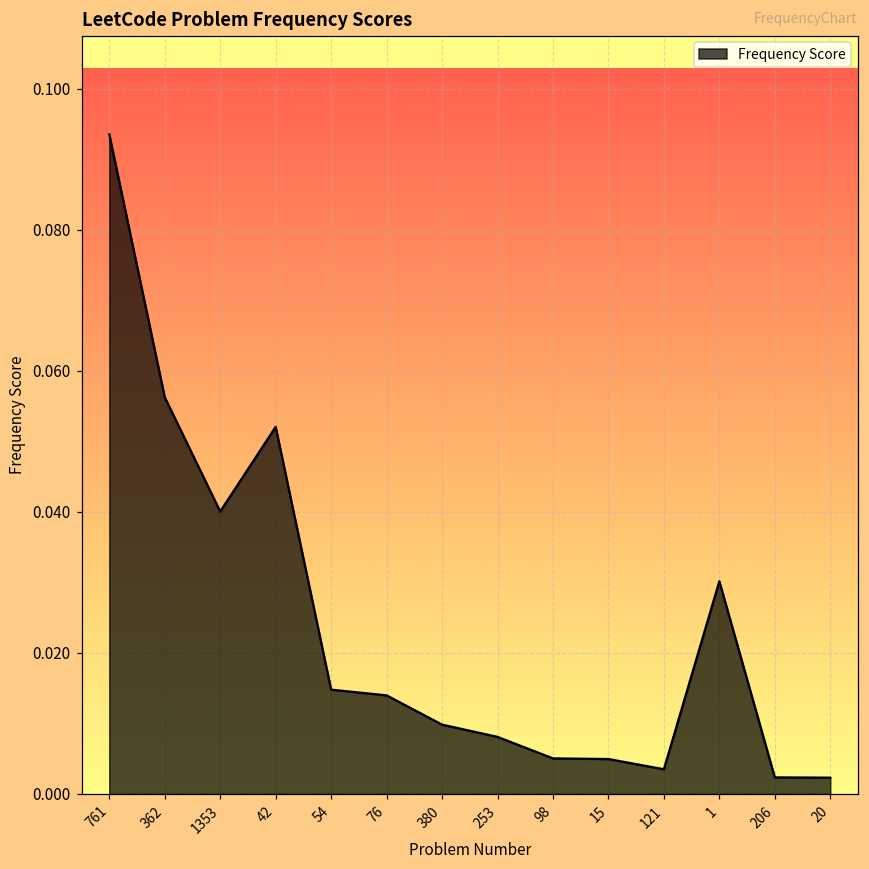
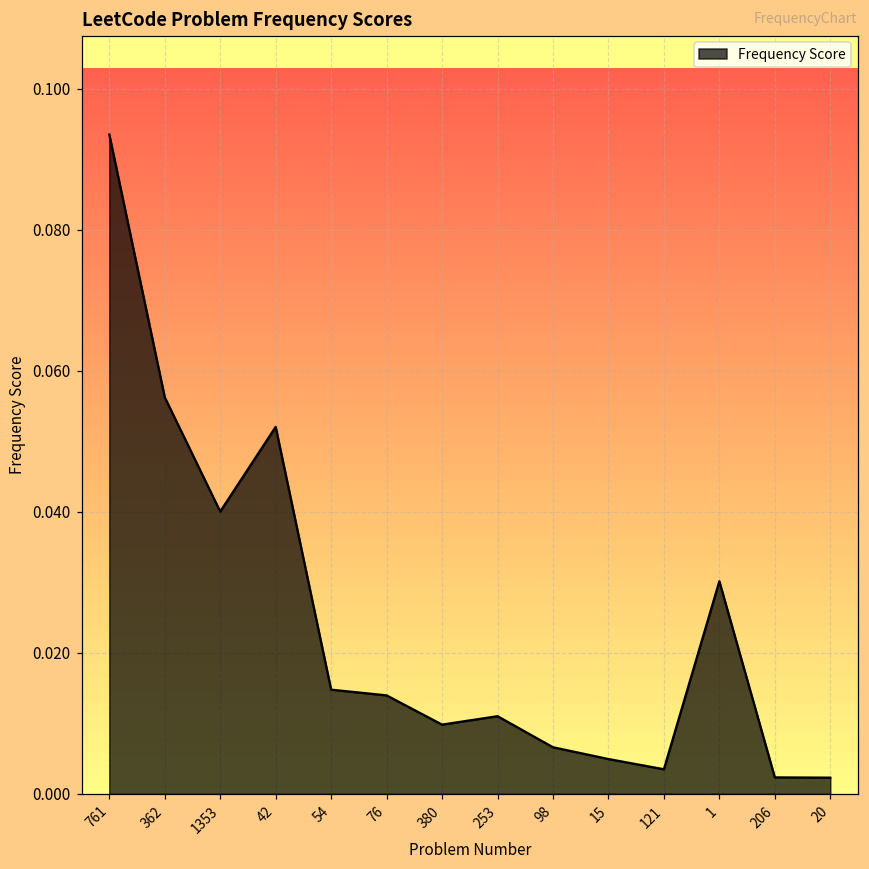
  {
    "761": 0.093,
    "362": 0.056,
    "1353": 0.040,
    "42": 0.052,
    "54": 0.015,
    "76": 0.014,
    "380": 0.010,
-   "253": 0.008,
-   "98": 0.005,
+   "253": 0.011,
+   "98": 0.007,
    "15": 0.005,
    "121": 0.003,
    "1": 0.030,
    "206": 0.002,
    "20": 0.002
  }
